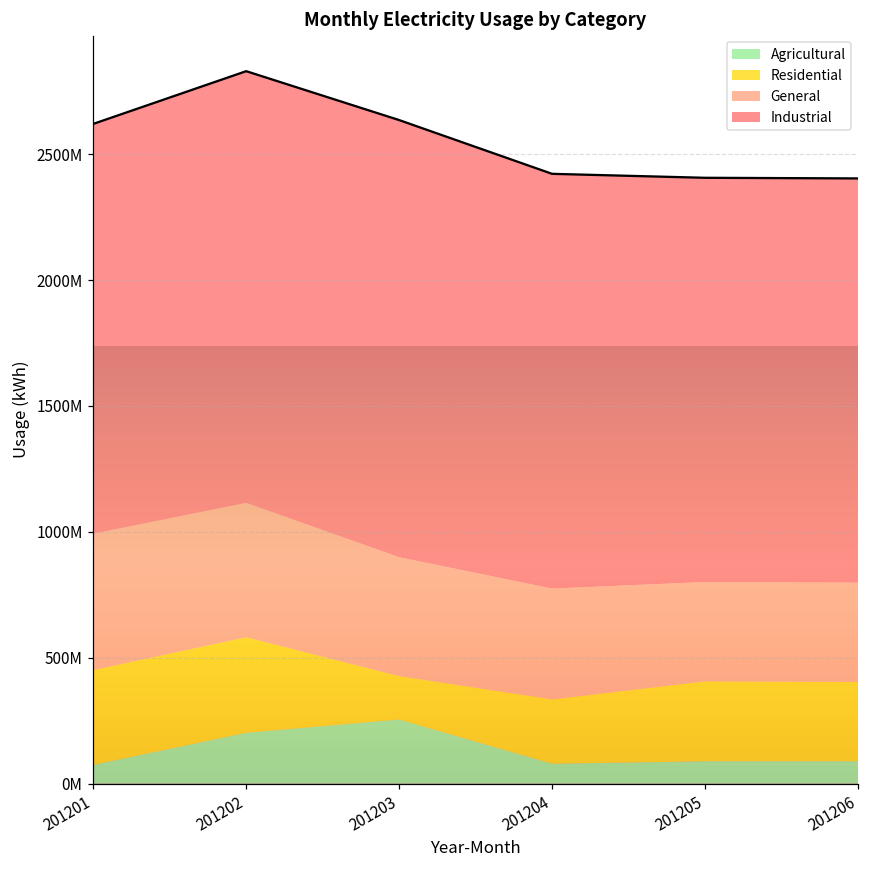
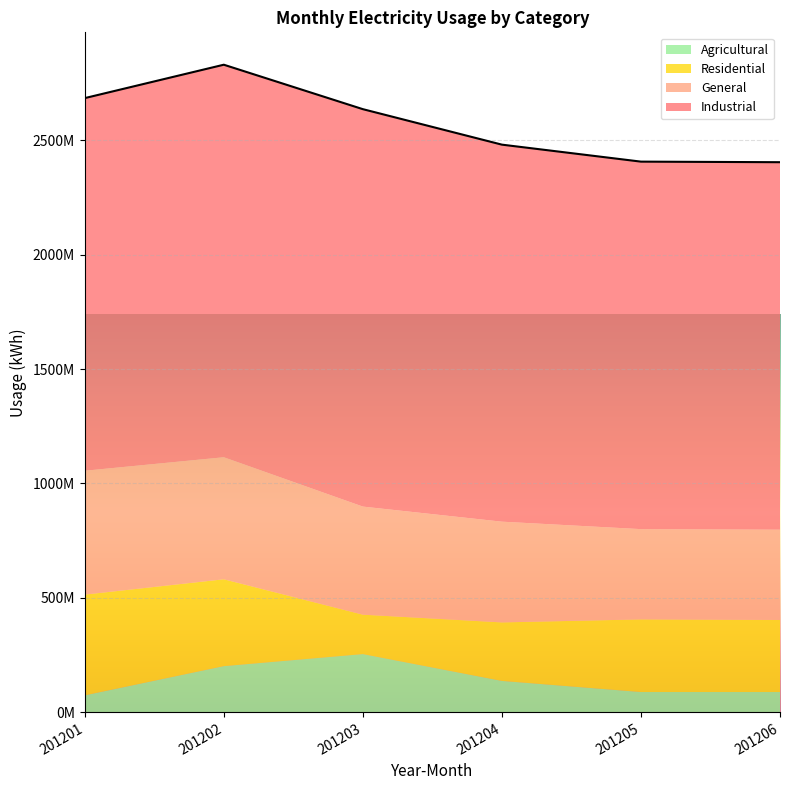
  {
    "Agricultural": {
      "201201": 70000000,
      "201202": 200000000,
      "201203": 250000000,
-     "201204": 80000000,
+     "201204": 140000000,
      "201205": 90000000,
      "201206": 90000000
    },
    "Residential": {
-     "201201": 380000000,
+     "201201": 440000000,
      "201202": 380000000,
      "201203": 170000000,
      "201204": 260000000,
      "201205": 320000000,
      "201206": 310000000
    }
  }
